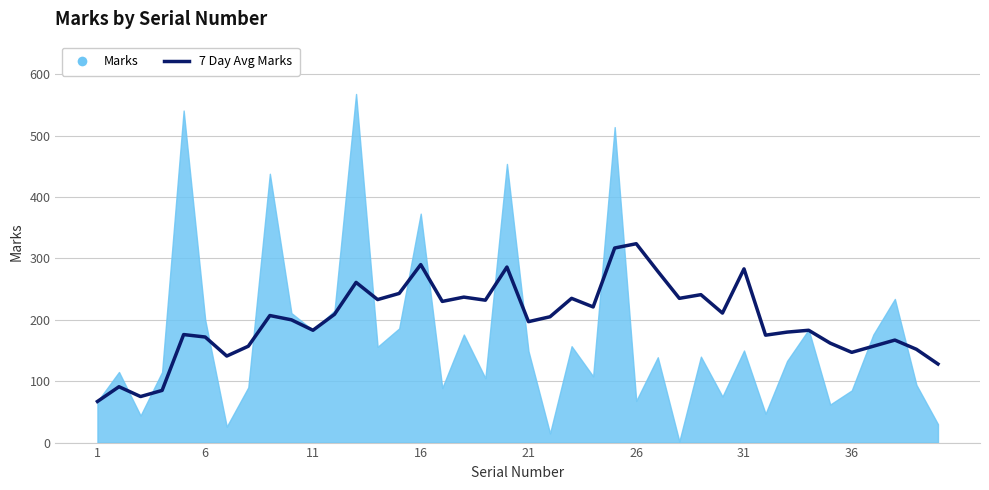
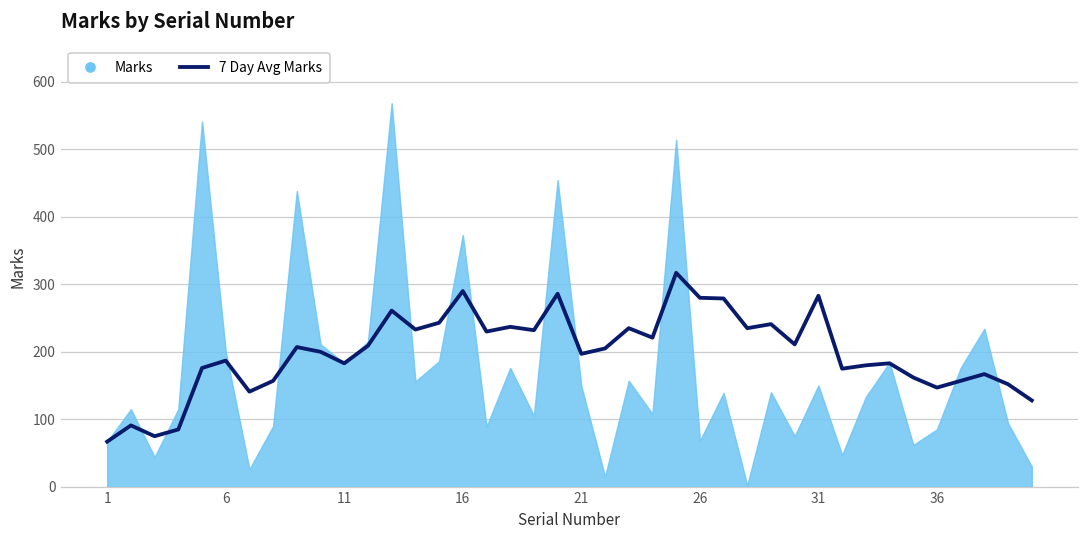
  {
    "7 Day Avg Marks": {
-     "6": 170,
+     "6": 190,
      "16": 290,
      "21": 200,
-     "26": 320,
+     "26": 280,
      "31": 280,
      "36": 150
    }
  }
